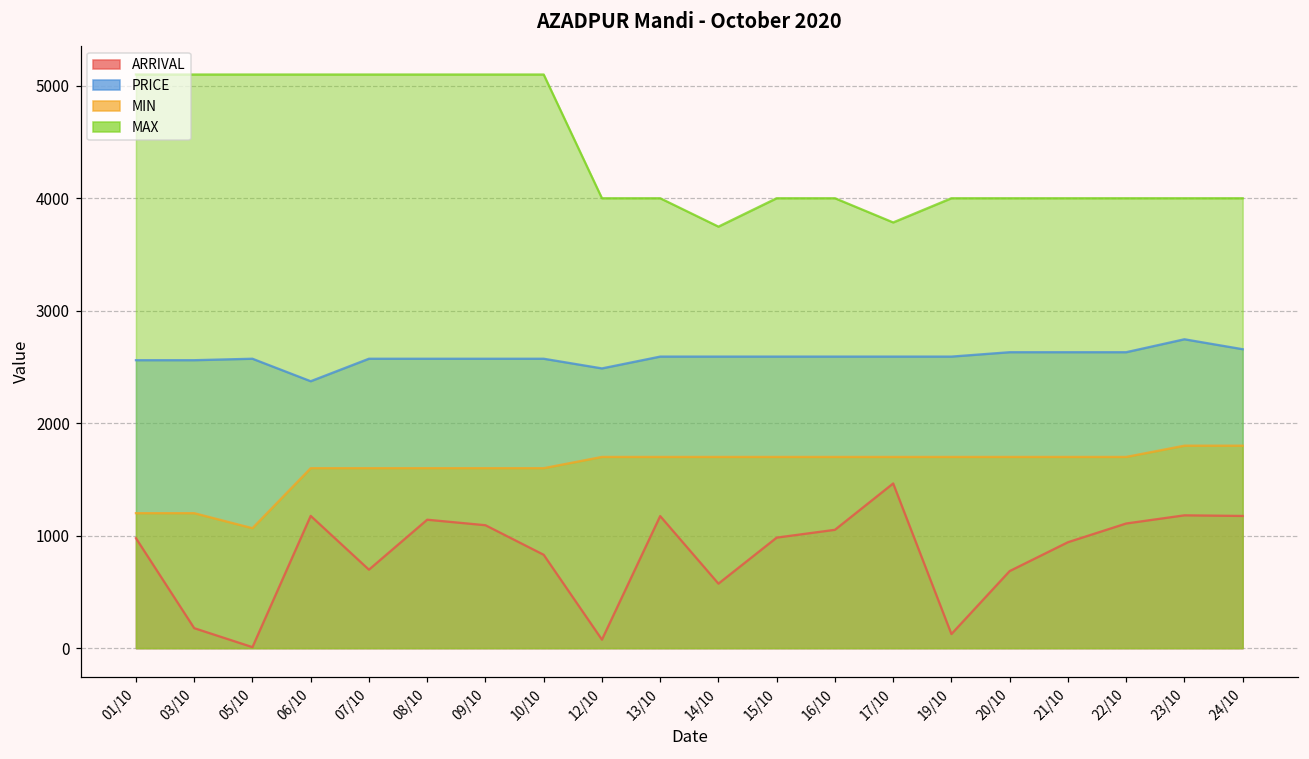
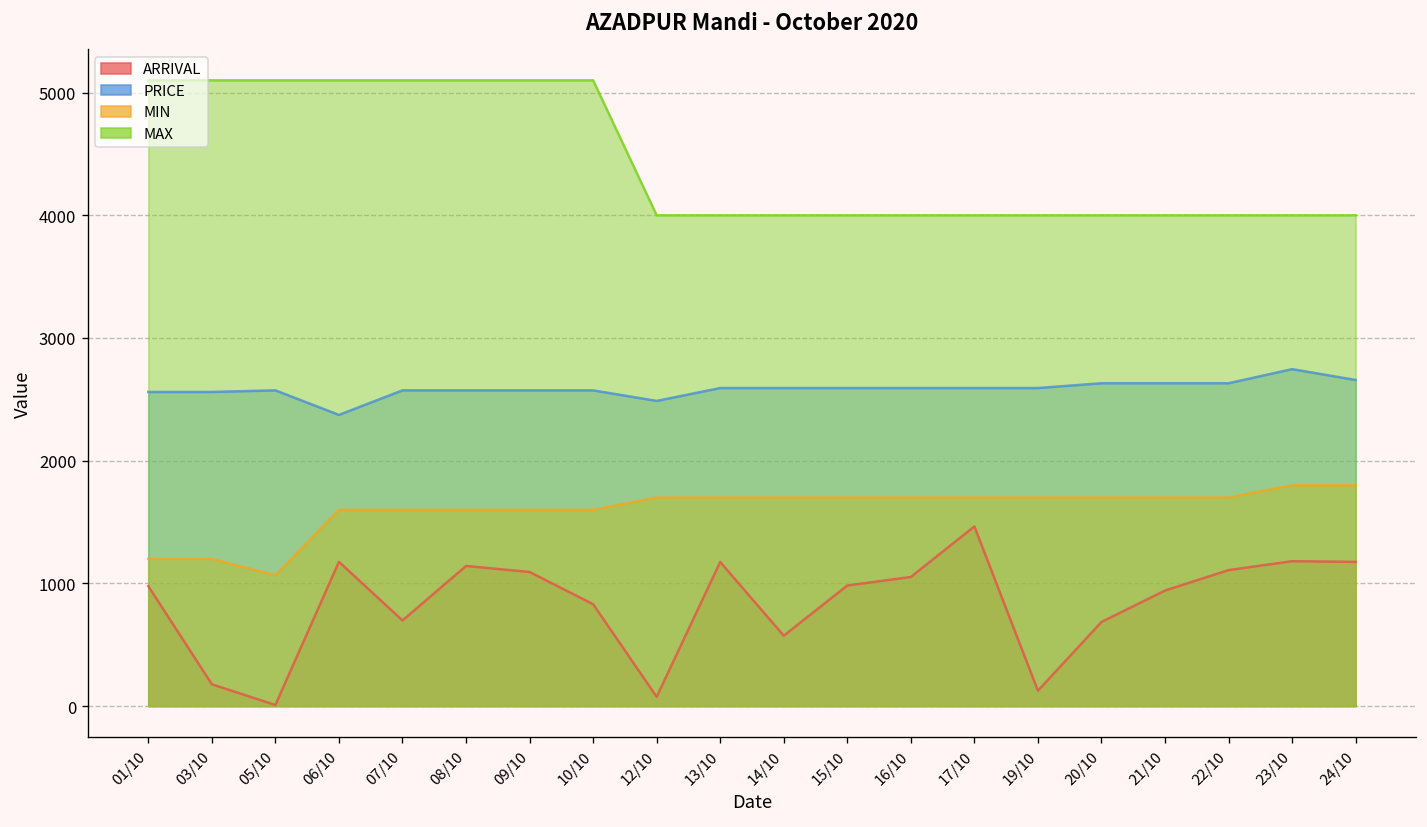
  {
    "ARRIVAL": {
      "01/10": 980,
      "03/10": 180,
      "05/10": 10,
      "06/10": 1180,
      "07/10": 700,
      "08/10": 1140,
      "09/10": 1090,
      "10/10": 830,
      "12/10": 80,
      "13/10": 1170,
      "14/10": 570,
      "15/10": 980,
      "16/10": 1050,
      "17/10": 1460,
      "19/10": 130,
      "20/10": 690,
      "21/10": 940,
      "22/10": 1110,
      "23/10": 1180,
      "24/10": 1180
    },
    "PRICE": {
      "01/10": 2560,
      "03/10": 2560,
      "05/10": 2570,
      "06/10": 2370,
      "07/10": 2570,
      "08/10": 2570,
      "09/10": 2570,
      "10/10": 2570,
      "12/10": 2490,
      "13/10": 2590,
      "14/10": 2590,
      "15/10": 2590,
      "16/10": 2590,
      "17/10": 2590,
      "19/10": 2590,
      "20/10": 2630,
      "21/10": 2630,
      "22/10": 2630,
      "23/10": 2750,
      "24/10": 2660
    },
    "MIN": {
      "01/10": 1200,
      "03/10": 1200,
      "05/10": 1070,
      "06/10": 1600,
      "07/10": 1600,
      "08/10": 1600,
      "09/10": 1600,
      "10/10": 1600,
      "12/10": 1700,
      "13/10": 1700,
      "14/10": 1700,
      "15/10": 1700,
      "16/10": 1700,
      "17/10": 1700,
      "19/10": 1700,
      "20/10": 1700,
      "21/10": 1700,
      "22/10": 1700,
      "23/10": 1800,
      "24/10": 1800
    },
    "MAX": {
      "03/10": 5100,
      "05/10": 5100,
      "06/10": 5100,
      "07/10": 5100,
      "08/10": 5100,
      "09/10": 5100,
      "10/10": 5100,
      "12/10": 4000,
      "13/10": 4000,
-     "14/10": 3750,
+     "14/10": 4000,
      "15/10": 4000,
      "16/10": 4000,
-     "17/10": 3780,
+     "17/10": 4000,
      "19/10": 4000,
      "20/10": 4000,
      "21/10": 4000,
      "22/10": 4000,
      "23/10": 4000,
      "24/10": 4000
    }
  }
